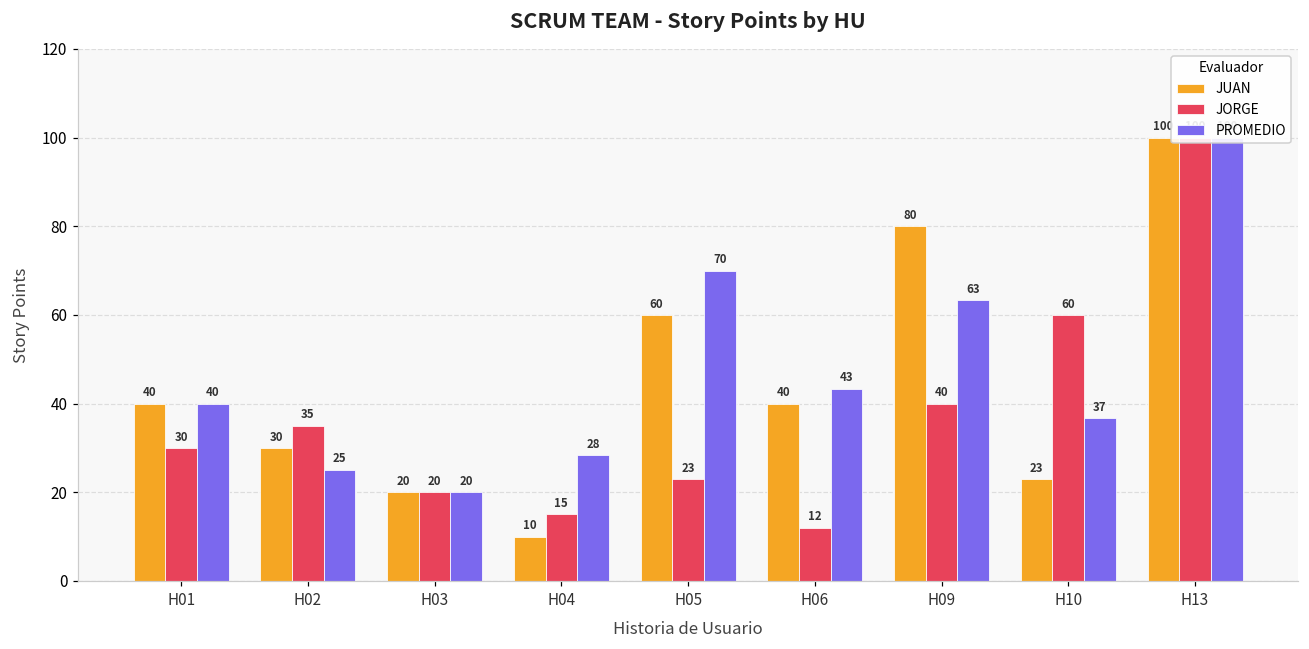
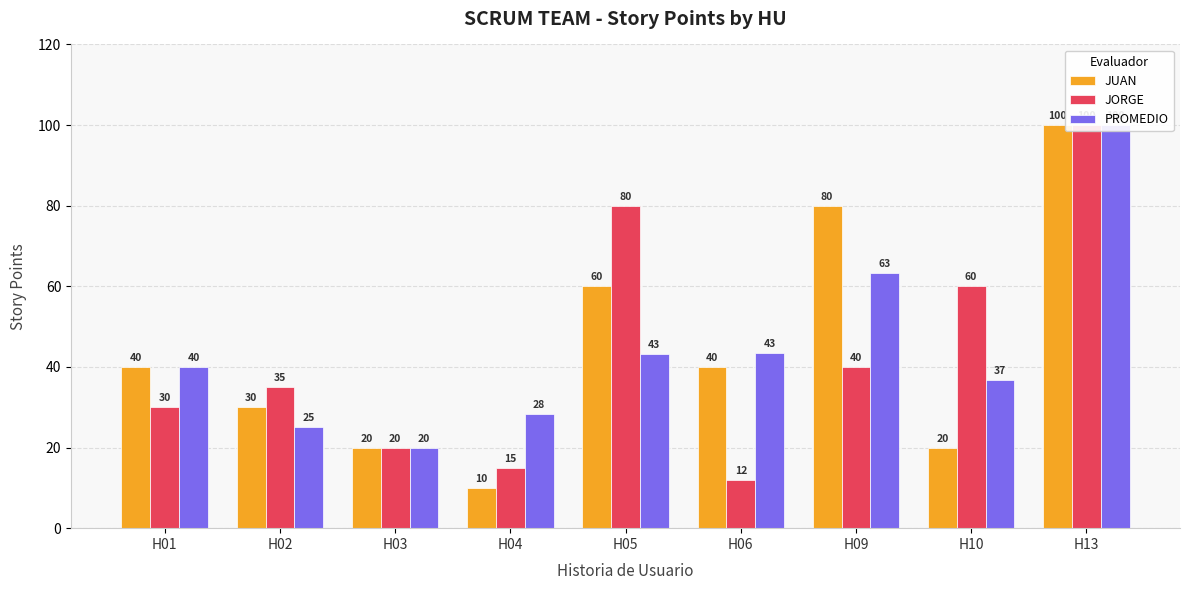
  {
    "JUAN": {
      "H01": 40,
      "H02": 30,
      "H03": 20,
      "H04": 10,
      "H05": 60,
      "H06": 40,
      "H09": 80,
-     "H10": 23
+     "H10": 20
    },
    "JORGE": {
      "H01": 30,
      "H02": 35,
      "H03": 20,
      "H04": 15,
-     "H05": 23,
+     "H05": 80,
      "H06": 12,
      "H09": 40,
      "H10": 60
    },
    "PROMEDIO": {
      "H01": 40,
      "H02": 25,
      "H03": 20,
      "H04": 28,
-     "H05": 70,
+     "H05": 43,
      "H06": 43,
      "H09": 63,
      "H10": 37
    }
  }
